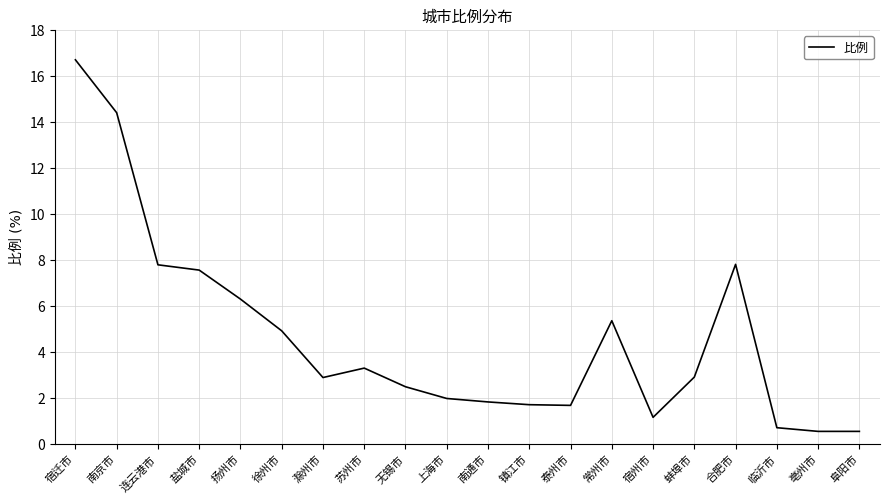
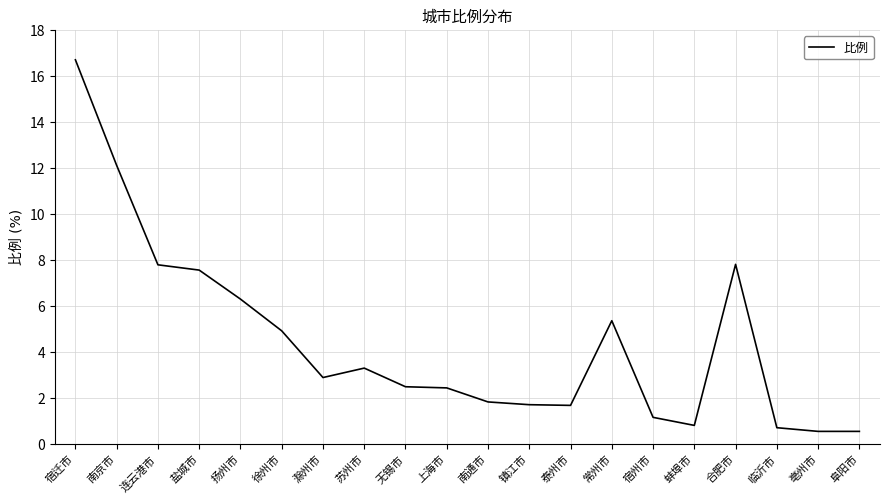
  {
    "宿迁市": 16.7,
-   "南京市": 14.4,
+   "南京市": 12.1,
    "连云港市": 7.8,
    "盐城市": 7.6,
    "扬州市": 6.3,
    "徐州市": 4.9,
    "滁州市": 2.9,
    "苏州市": 3.3,
    "无锡市": 2.5,
-   "上海市": 2.0,
+   "上海市": 2.5,
    "南通市": 1.8,
    "镇江市": 1.7,
    "泰州市": 1.7,
    "常州市": 5.4,
    "宿州市": 1.2,
-   "蚌埠市": 2.9,
+   "蚌埠市": 0.8,
    "合肥市": 7.8,
    "临沂市": 0.7,
    "亳州市": 0.6,
    "阜阳市": 0.6
  }
